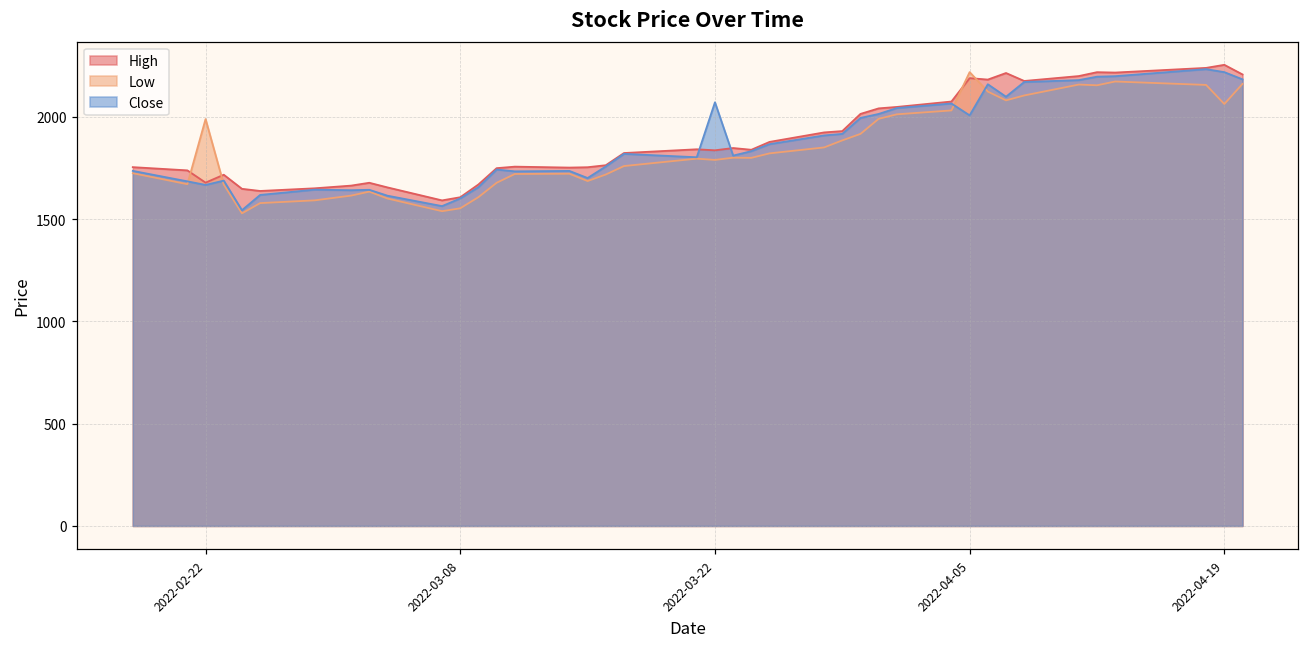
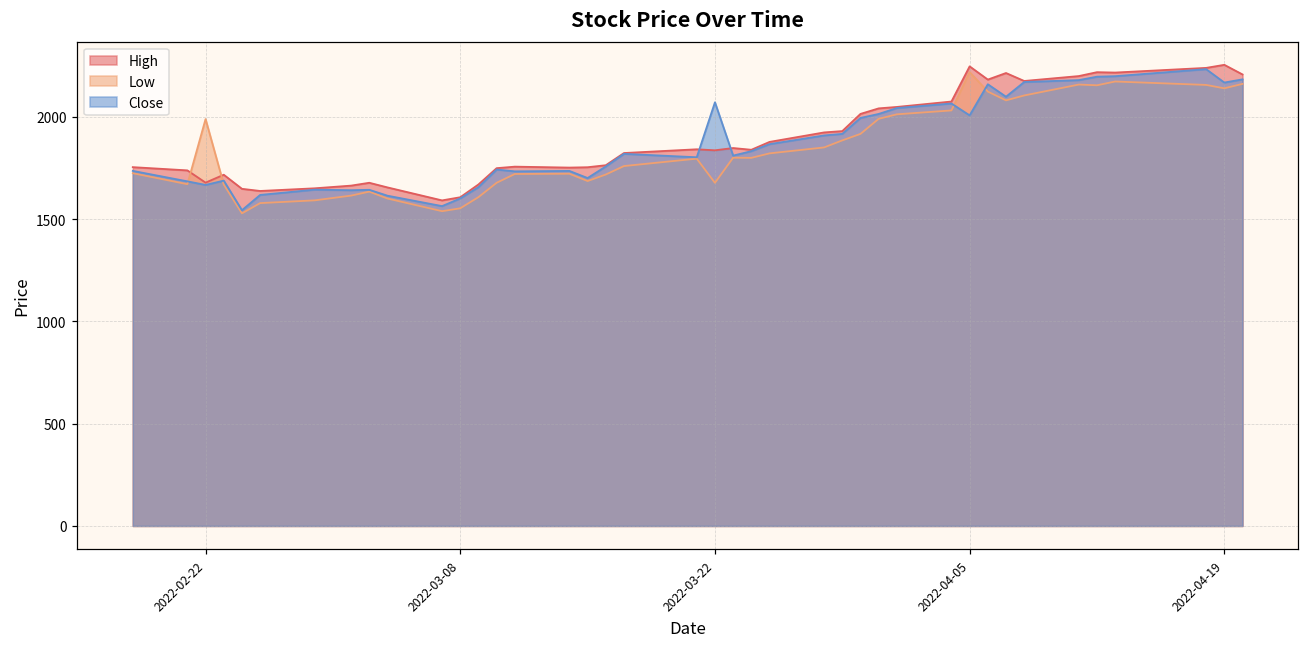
  {
    "High": {
      "2022-03-22": 1840,
-     "2022-04-05": 2190,
+     "2022-04-05": 2250,
      "2022-04-19": 2260
    },
    "Low": {
      "2022-02-22": 1990,
      "2022-03-08": 1550,
-     "2022-03-22": 1790,
+     "2022-03-22": 1680,
      "2022-04-05": 2220,
-     "2022-04-19": 2060
+     "2022-04-19": 2140
    },
    "Close": {
      "2022-03-22": 2070,
      "2022-04-05": 2010,
-     "2022-04-19": 2220
+     "2022-04-19": 2170
    }
  }
